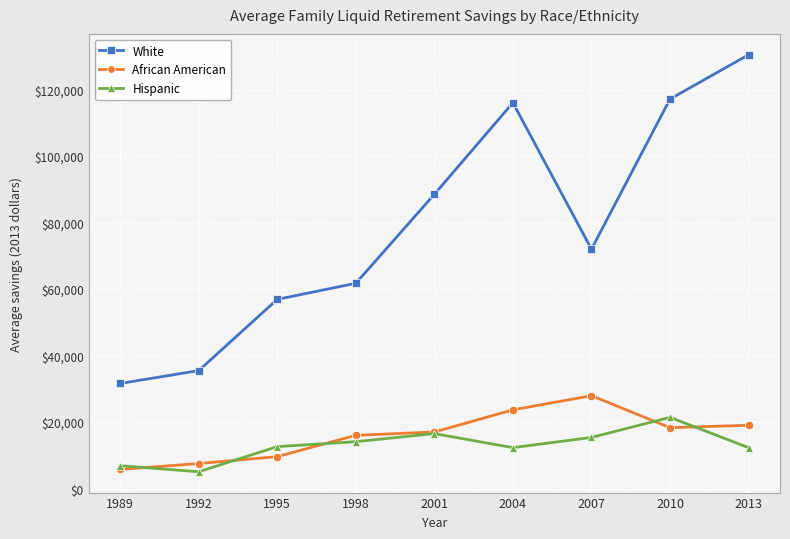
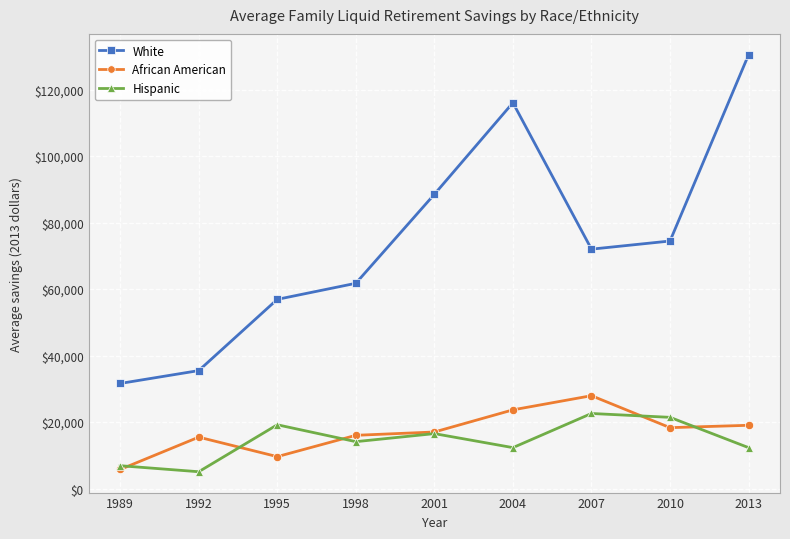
  {
    "White": {
      "1989": "$32,000",
      "1992": "$35,000",
      "1995": "$57,000",
      "1998": "$62,000",
      "2001": "$89,000",
      "2004": "$116,000",
      "2007": "$72,000",
-     "2010": "$117,000",
+     "2010": "$74,000",
      "2013": "$130,000"
    },
    "African American": {
      "1989": "$6,000",
-     "1992": "$8,000",
+     "1992": "$15,000",
      "1995": "$10,000",
      "1998": "$16,000",
      "2004": "$24,000",
      "2007": "$28,000",
      "2010": "$18,000",
      "2013": "$19,000"
    },
    "Hispanic": {
      "1989": "$7,000",
      "1992": "$5,000",
-     "1995": "$13,000",
+     "1995": "$19,000",
      "1998": "$14,000",
      "2004": "$12,000",
-     "2007": "$15,000",
+     "2007": "$23,000",
      "2010": "$21,000",
      "2013": "$12,000"
    }
  }
